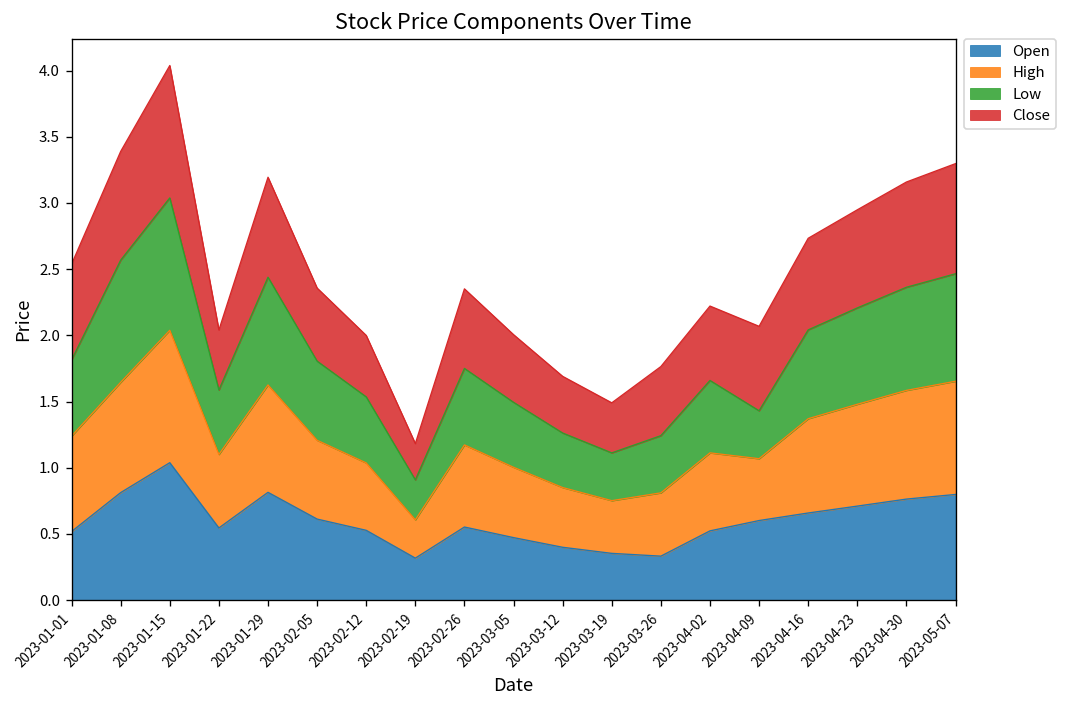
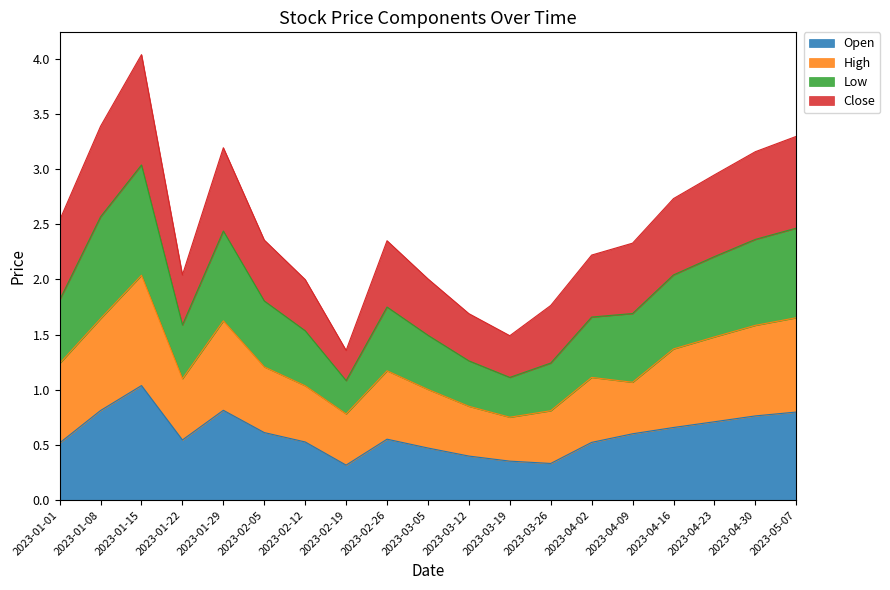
  {
    "Open": {
      "2023-01-01": 0.52,
      "2023-01-08": 0.81,
      "2023-01-15": 1.04,
      "2023-01-22": 0.55,
      "2023-01-29": 0.81,
      "2023-02-05": 0.61,
      "2023-02-12": 0.53,
      "2023-02-19": 0.32,
      "2023-02-26": 0.55,
      "2023-03-05": 0.47,
      "2023-03-12": 0.40,
      "2023-03-19": 0.35,
      "2023-03-26": 0.33,
      "2023-04-02": 0.52,
      "2023-04-09": 0.60,
      "2023-04-16": 0.66,
      "2023-04-23": 0.71,
      "2023-04-30": 0.76,
      "2023-05-07": 0.80
    },
    "High": {
      "2023-01-01": 0.72,
      "2023-01-08": 0.83,
      "2023-01-15": 1.00,
      "2023-01-22": 0.56,
      "2023-01-29": 0.81,
      "2023-02-05": 0.59,
      "2023-02-12": 0.51,
-     "2023-02-19": 0.29,
+     "2023-02-19": 0.46,
      "2023-02-26": 0.62,
      "2023-03-05": 0.53,
      "2023-03-12": 0.45,
      "2023-03-19": 0.40,
      "2023-03-26": 0.48,
      "2023-04-02": 0.59,
      "2023-04-09": 0.47,
      "2023-04-16": 0.71,
      "2023-04-23": 0.77,
      "2023-04-30": 0.82,
      "2023-05-07": 0.86
    },
    "Low": {
      "2023-01-01": 0.58,
      "2023-01-08": 0.92,
      "2023-01-15": 1.00,
      "2023-01-22": 0.49,
      "2023-01-29": 0.81,
      "2023-02-05": 0.60,
      "2023-02-12": 0.50,
      "2023-02-19": 0.30,
      "2023-02-26": 0.58,
      "2023-03-05": 0.49,
      "2023-03-12": 0.41,
      "2023-03-19": 0.36,
      "2023-03-26": 0.43,
      "2023-04-02": 0.55,
-     "2023-04-09": 0.36,
+     "2023-04-09": 0.62,
      "2023-04-16": 0.67,
      "2023-04-23": 0.73,
      "2023-04-30": 0.78,
      "2023-05-07": 0.81
    },
    "Close": {
      "2023-01-01": 0.72,
      "2023-01-08": 0.82,
      "2023-01-15": 1.00,
      "2023-01-22": 0.45,
      "2023-01-29": 0.75,
      "2023-02-05": 0.55,
      "2023-02-12": 0.46,
      "2023-02-19": 0.27,
      "2023-02-26": 0.60,
      "2023-03-05": 0.51,
      "2023-03-12": 0.43,
      "2023-03-19": 0.38,
      "2023-03-26": 0.52,
      "2023-04-02": 0.56,
      "2023-04-09": 0.64,
      "2023-04-16": 0.69,
      "2023-04-23": 0.74,
      "2023-04-30": 0.79,
      "2023-05-07": 0.83
    }
  }
